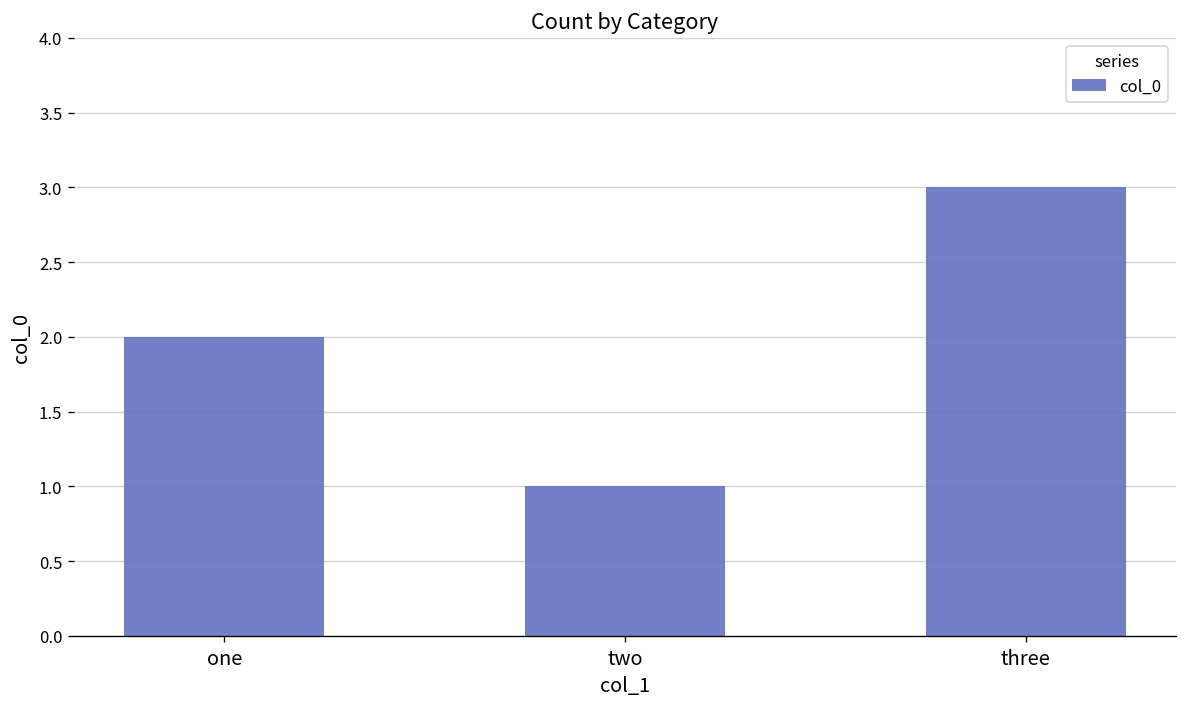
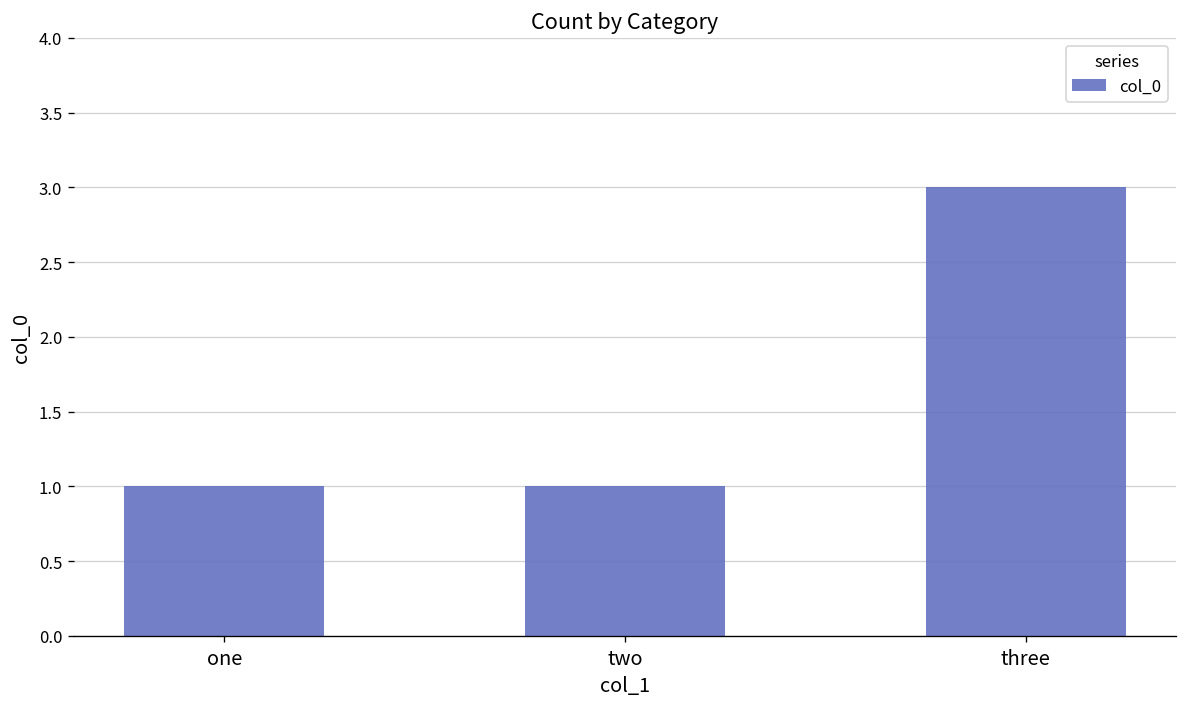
  {
-   "one": 2,
+   "one": 1,
    "two": 1,
    "three": 3
  }
